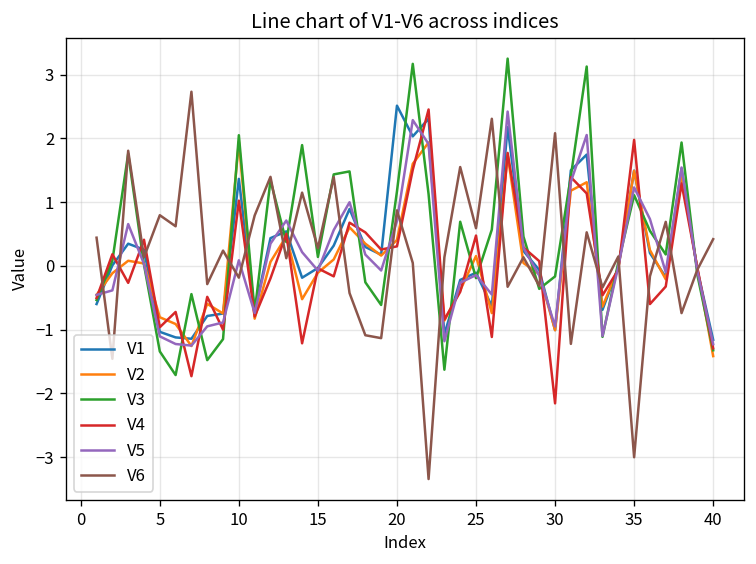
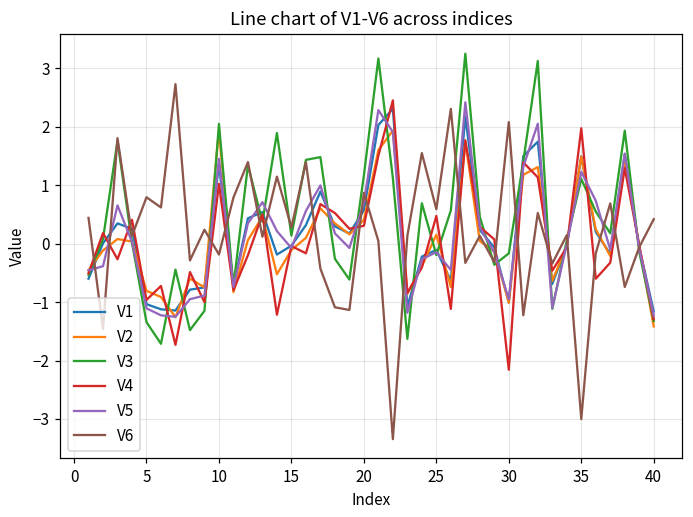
  {
    "V1": {
      "5": -1.0,
      "10": 1.4,
-     "20": 2.5,
+     "20": 0.6,
      "40": -1.2
    },
    "V2": {
      "5": -0.8,
      "10": 1.9,
      "20": 0.4,
      "25": 0.2,
      "40": -1.4
    },
    "V3": {
      "5": -1.3,
      "10": 2.0,
      "15": 0.1,
      "20": 1.2,
      "25": -0.2,
      "30": -0.2,
      "35": 1.1
    },
    "V4": {
      "5": -1.0,
      "10": 1.0,
      "20": 0.3,
      "25": 0.5,
      "30": -2.2,
      "35": 2.0
    },
    "V5": {
      "5": -1.1,
-     "10": 0.1,
+     "10": 1.5,
      "20": 0.7,
      "30": -1.0,
      "35": 1.2,
      "40": -1.2
    },
    "V6": {
      "5": 0.8,
      "10": -0.2,
      "15": 0.3,
      "20": 0.9,
      "25": 0.6,
      "30": 2.1,
      "35": -3.0,
      "40": 0.4
    }
  }
